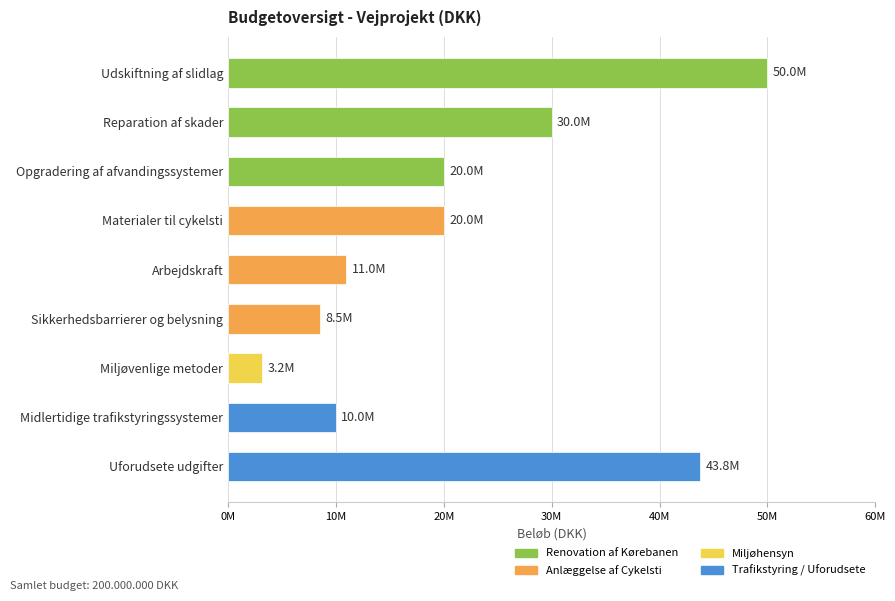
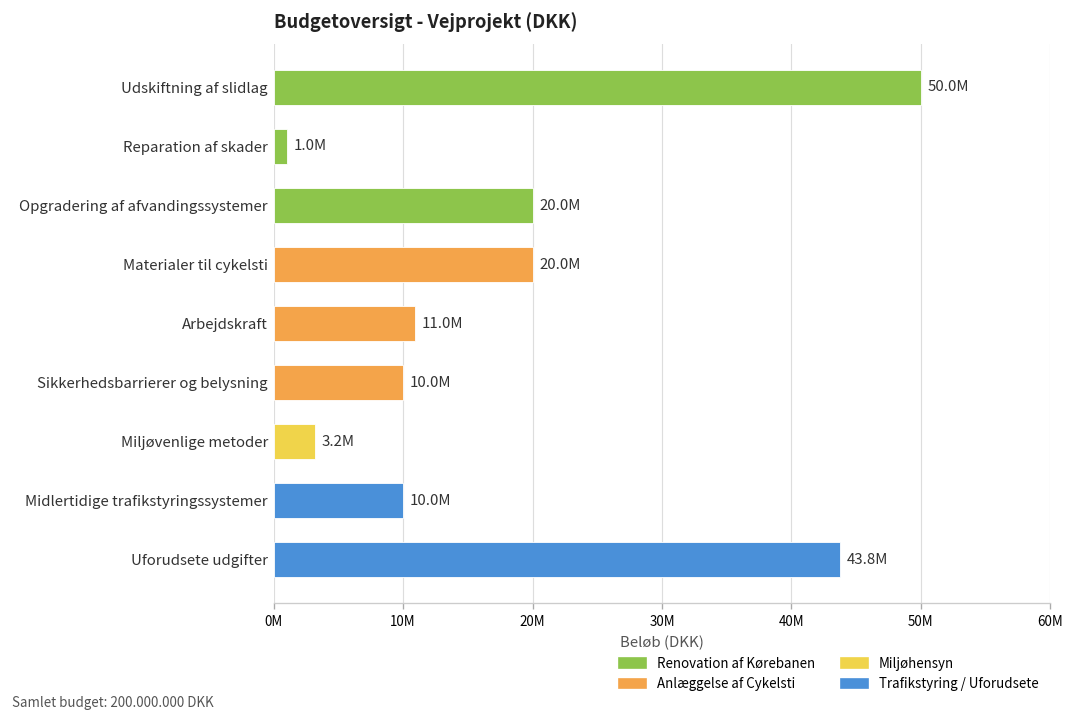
  {
    "Udskiftning af slidlag": "50.0M",
-   "Reparation af skader": "30.0M",
+   "Reparation af skader": "1.0M",
    "Opgradering af afvandingssystemer": "20.0M",
    "Materialer til cykelsti": "20.0M",
    "Arbejdskraft": "11.0M",
-   "Sikkerhedsbarrierer og belysning": "8.5M",
+   "Sikkerhedsbarrierer og belysning": "10.0M",
    "Miljøvenlige metoder": "3.2M",
    "Midlertidige trafikstyringssystemer": "10.0M",
    "Uforudsete udgifter": "43.8M"
  }
